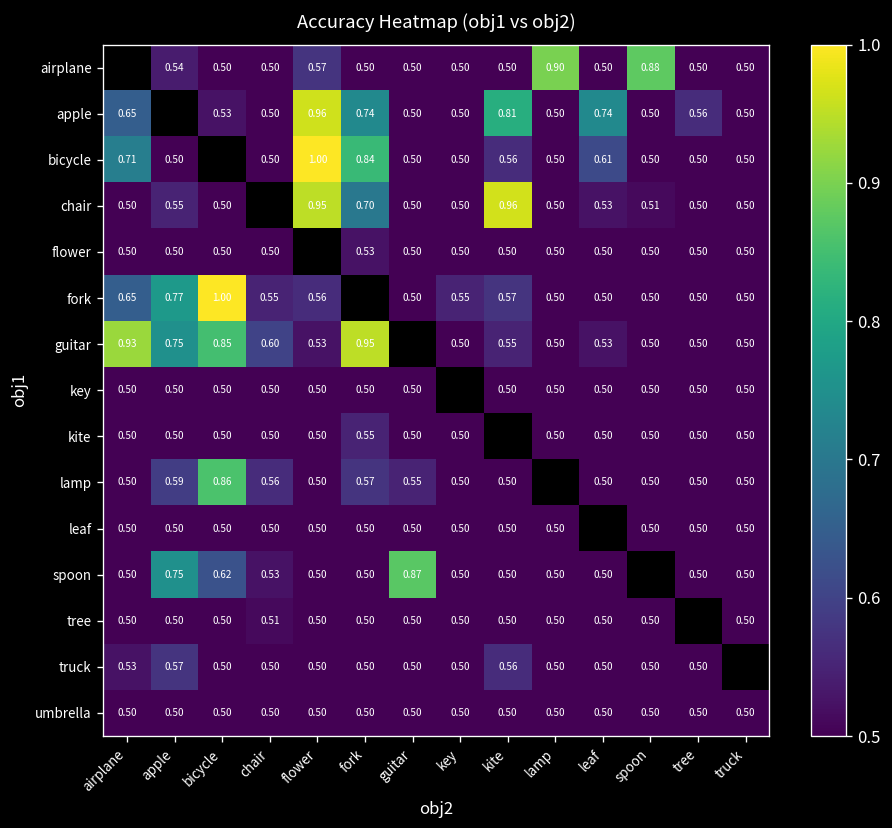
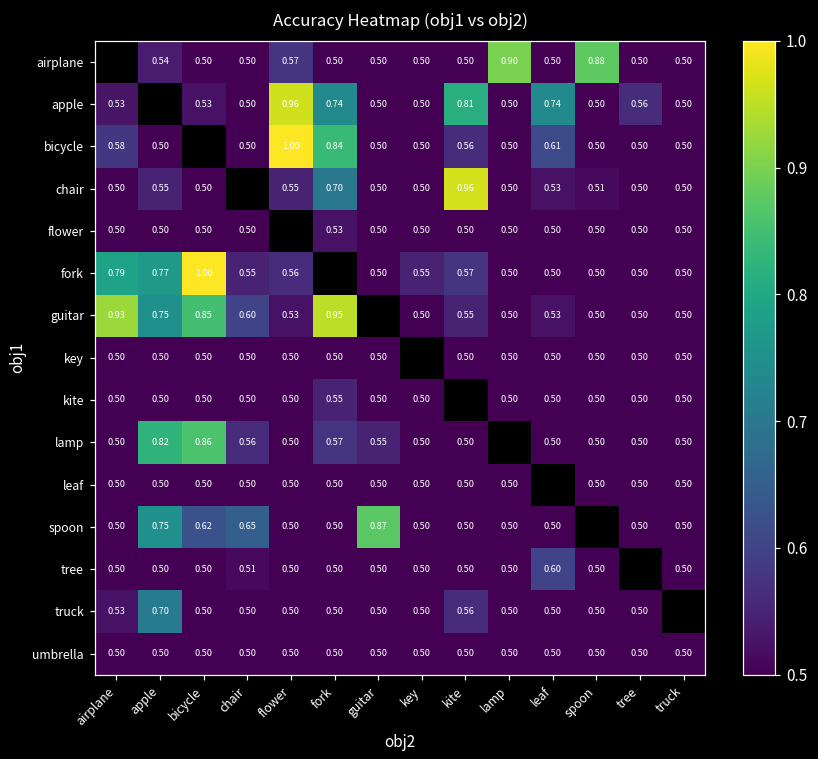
  {
    "airplane": {
      "apple": 0.54,
      "bicycle": 0.50,
      "chair": 0.50,
      "flower": 0.57,
      "fork": 0.50,
      "guitar": 0.50,
      "key": 0.50,
      "kite": 0.50,
      "lamp": 0.90,
      "leaf": 0.50,
      "spoon": 0.88,
      "tree": 0.50,
      "truck": 0.50
    },
    "apple": {
-     "airplane": 0.65,
+     "airplane": 0.53,
      "bicycle": 0.53,
      "chair": 0.50,
      "flower": 0.96,
      "fork": 0.74,
      "guitar": 0.50,
      "key": 0.50,
      "kite": 0.81,
      "lamp": 0.50,
      "leaf": 0.74,
      "spoon": 0.50,
      "tree": 0.56,
      "truck": 0.50
    },
    "bicycle": {
-     "airplane": 0.71,
+     "airplane": 0.58,
      "apple": 0.50,
      "chair": 0.50,
      "flower": 1.00,
      "fork": 0.84,
      "guitar": 0.50,
      "key": 0.50,
      "kite": 0.56,
      "lamp": 0.50,
      "leaf": 0.61,
      "spoon": 0.50,
      "tree": 0.50,
      "truck": 0.50
    },
    "chair": {
      "airplane": 0.50,
      "apple": 0.55,
      "bicycle": 0.50,
-     "flower": 0.95,
+     "flower": 0.55,
      "fork": 0.70,
      "guitar": 0.50,
      "key": 0.50,
      "kite": 0.96,
      "lamp": 0.50,
      "leaf": 0.53,
      "spoon": 0.51,
      "tree": 0.50,
      "truck": 0.50
    },
    "flower": {
      "airplane": 0.50,
      "apple": 0.50,
      "bicycle": 0.50,
      "chair": 0.50,
      "fork": 0.53,
      "guitar": 0.50,
      "key": 0.50,
      "kite": 0.50,
      "lamp": 0.50,
      "leaf": 0.50,
      "spoon": 0.50,
      "tree": 0.50,
      "truck": 0.50
    },
    "fork": {
-     "airplane": 0.65,
+     "airplane": 0.79,
      "apple": 0.77,
      "bicycle": 1.00,
      "chair": 0.55,
      "flower": 0.56,
      "guitar": 0.50,
      "key": 0.55,
      "kite": 0.57,
      "lamp": 0.50,
      "leaf": 0.50,
      "spoon": 0.50,
      "tree": 0.50,
      "truck": 0.50
    },
    "guitar": {
      "airplane": 0.93,
      "apple": 0.75,
      "bicycle": 0.85,
      "chair": 0.60,
      "flower": 0.53,
      "fork": 0.95,
      "key": 0.50,
      "kite": 0.55,
      "lamp": 0.50,
      "leaf": 0.53,
      "spoon": 0.50,
      "tree": 0.50,
      "truck": 0.50
    },
    "key": {
      "airplane": 0.50,
      "apple": 0.50,
      "bicycle": 0.50,
      "chair": 0.50,
      "flower": 0.50,
      "fork": 0.50,
      "guitar": 0.50,
      "kite": 0.50,
      "lamp": 0.50,
      "leaf": 0.50,
      "spoon": 0.50,
      "tree": 0.50,
      "truck": 0.50
    },
    "kite": {
      "airplane": 0.50,
      "apple": 0.50,
      "bicycle": 0.50,
      "chair": 0.50,
      "flower": 0.50,
      "fork": 0.55,
      "guitar": 0.50,
      "key": 0.50,
      "lamp": 0.50,
      "leaf": 0.50,
      "spoon": 0.50,
      "tree": 0.50,
      "truck": 0.50
    },
    "lamp": {
      "airplane": 0.50,
-     "apple": 0.59,
+     "apple": 0.82,
      "bicycle": 0.86,
      "chair": 0.56,
      "flower": 0.50,
      "fork": 0.57,
      "guitar": 0.55,
      "key": 0.50,
      "kite": 0.50,
      "leaf": 0.50,
      "spoon": 0.50,
      "tree": 0.50,
      "truck": 0.50
    },
    "leaf": {
      "airplane": 0.50,
      "apple": 0.50,
      "bicycle": 0.50,
      "chair": 0.50,
      "flower": 0.50,
      "fork": 0.50,
      "guitar": 0.50,
      "key": 0.50,
      "kite": 0.50,
      "lamp": 0.50,
      "spoon": 0.50,
      "tree": 0.50,
      "truck": 0.50
    },
    "spoon": {
      "airplane": 0.50,
      "apple": 0.75,
      "bicycle": 0.62,
-     "chair": 0.53,
+     "chair": 0.65,
      "flower": 0.50,
      "fork": 0.50,
      "guitar": 0.87,
      "key": 0.50,
      "kite": 0.50,
      "lamp": 0.50,
      "leaf": 0.50,
      "tree": 0.50,
      "truck": 0.50
    },
    "tree": {
      "airplane": 0.50,
      "apple": 0.50,
      "bicycle": 0.50,
      "chair": 0.51,
      "flower": 0.50,
      "fork": 0.50,
      "guitar": 0.50,
      "key": 0.50,
      "kite": 0.50,
      "lamp": 0.50,
-     "leaf": 0.50,
+     "leaf": 0.60,
      "spoon": 0.50,
      "truck": 0.50
    },
    "truck": {
      "airplane": 0.53,
-     "apple": 0.57,
+     "apple": 0.70,
      "bicycle": 0.50,
      "chair": 0.50,
      "flower": 0.50,
      "fork": 0.50,
      "guitar": 0.50,
      "key": 0.50,
      "kite": 0.56,
      "lamp": 0.50,
      "leaf": 0.50,
      "spoon": 0.50,
      "tree": 0.50
    },
    "umbrella": {
      "airplane": 0.50,
      "apple": 0.50,
      "bicycle": 0.50,
      "chair": 0.50,
      "flower": 0.50,
      "fork": 0.50,
      "guitar": 0.50,
      "key": 0.50,
      "kite": 0.50,
      "lamp": 0.50,
      "leaf": 0.50,
      "spoon": 0.50,
      "tree": 0.50,
      "truck": 0.50
    }
  }
